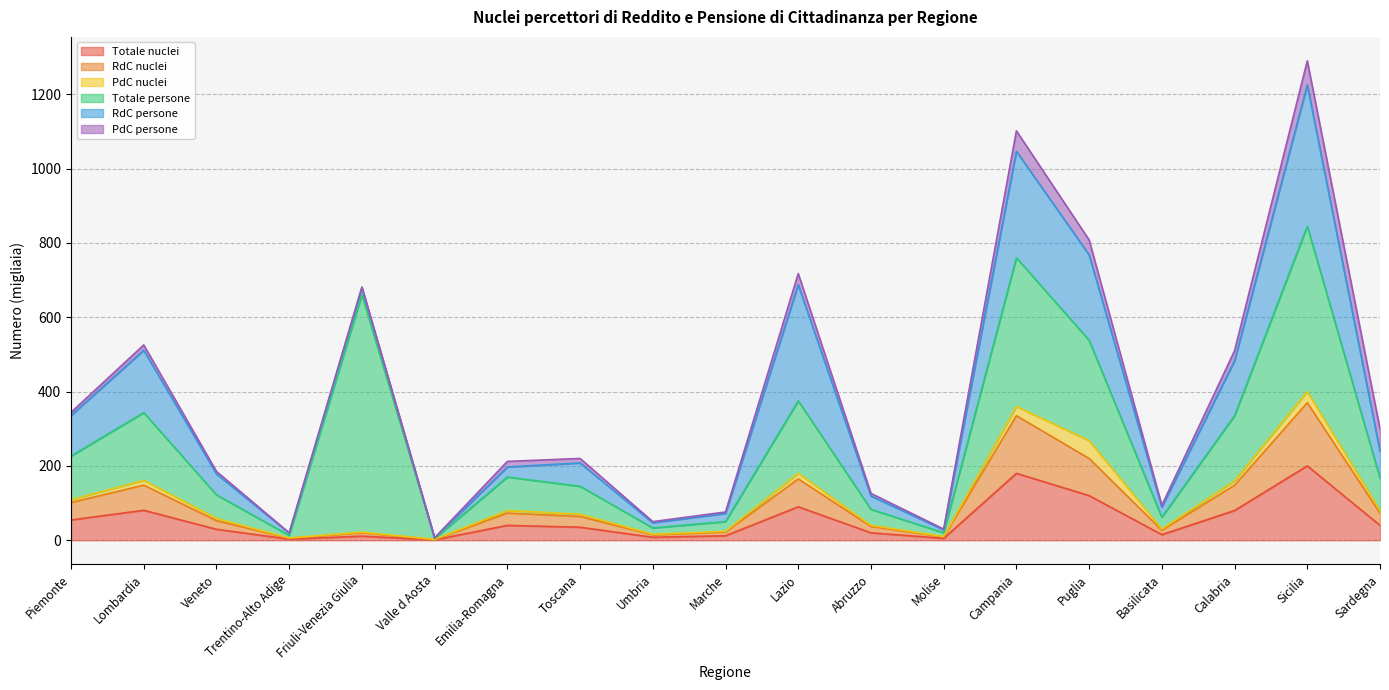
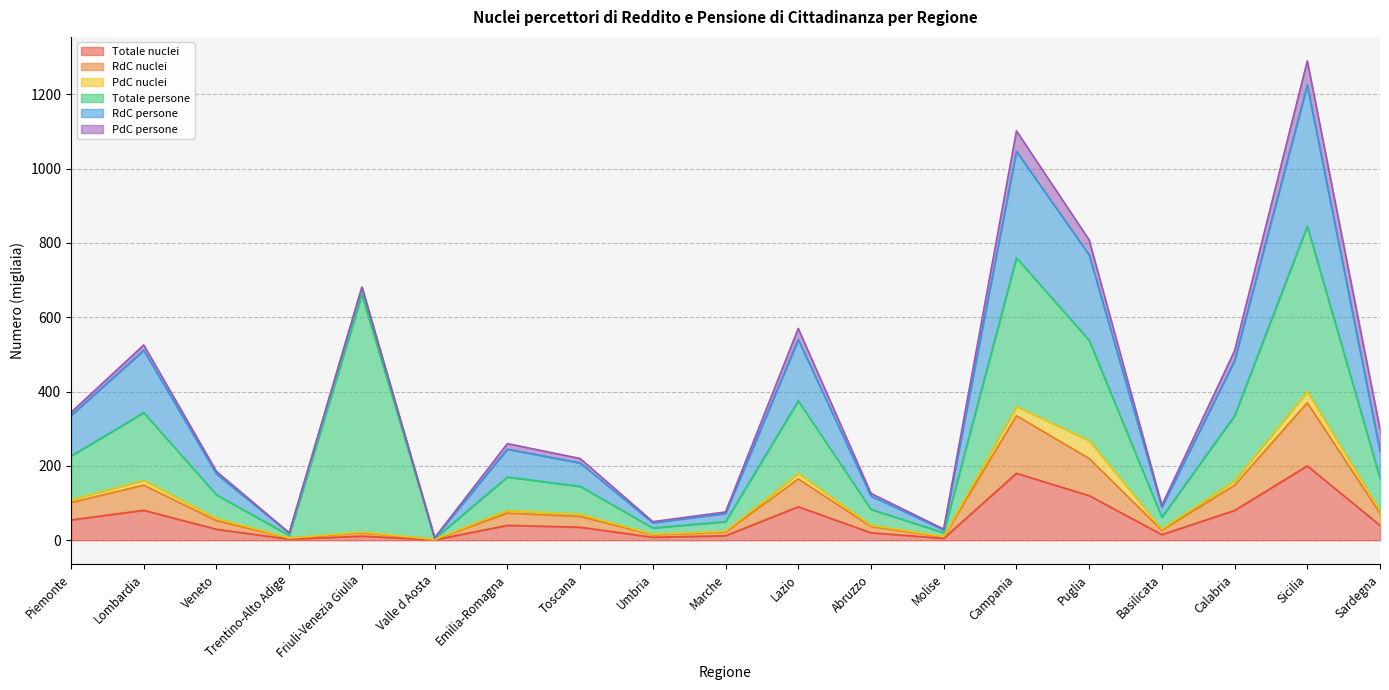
  {
    "PdC nuclei": {
      "Piemonte": 10,
      "Lombardia": 10,
      "Emilia-Romagna": 10,
      "Lazio": 20,
      "Campania": 30,
      "Puglia": 50,
      "Calabria": 10,
      "Sicilia": 30,
      "Sardegna": 10
    },
    "Totale persone": {
      "Piemonte": 120,
      "Lombardia": 180,
      "Veneto": 60,
      "Friuli-Venezia Giulia": 640,
      "Emilia-Romagna": 90,
      "Toscana": 80,
      "Umbria": 20,
      "Marche": 30,
      "Lazio": 200,
      "Abruzzo": 40,
      "Molise": 10,
      "Campania": 400,
      "Puglia": 270,
      "Basilicata": 30,
      "Calabria": 180,
      "Sicilia": 450,
      "Sardegna": 90
    },
    "RdC persone": {
      "Piemonte": 110,
      "Lombardia": 170,
      "Veneto": 60,
-     "Emilia-Romagna": 30,
+     "Emilia-Romagna": 80,
      "Toscana": 60,
-     "Lazio": 310,
+     "Lazio": 170,
      "Abruzzo": 40,
      "Campania": 290,
      "Puglia": 230,
      "Calabria": 150,
      "Sicilia": 380,
      "Sardegna": 70
    },
    "PdC persone": {
      "Piemonte": 10,
      "Lombardia": 10,
      "Veneto": 10,
      "Emilia-Romagna": 20,
      "Toscana": 10,
      "Lazio": 30,
      "Abruzzo": 10,
      "Campania": 60,
      "Puglia": 40,
      "Calabria": 30,
      "Sicilia": 70,
      "Sardegna": 60
    }
  }
